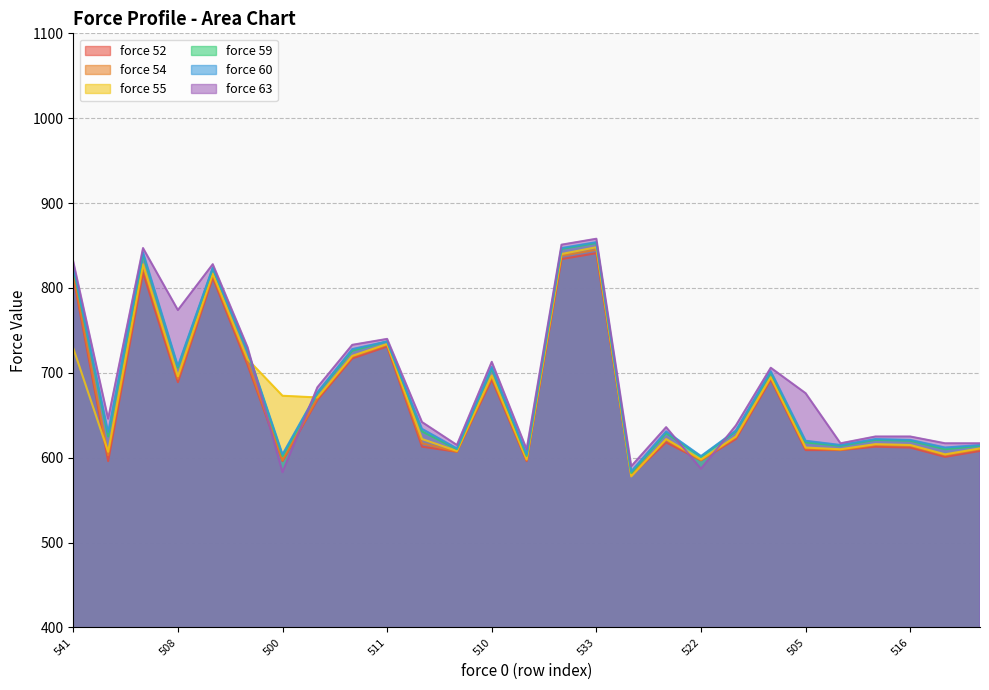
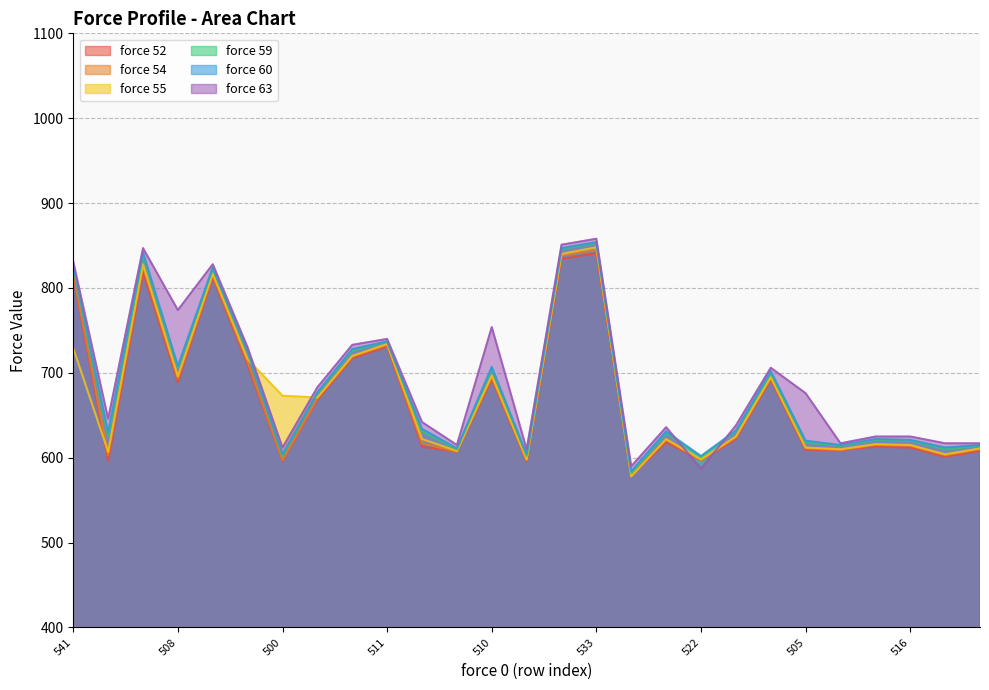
  {
    "force 55": {
      "541": 730,
      "508": 700,
      "500": 670
    },
    "force 63": {
      "541": 830,
      "508": 770,
-     "500": 580,
-     "510": 710,
+     "500": 610,
+     "510": 750,
      "522": 590,
      "505": 680
    }
  }
